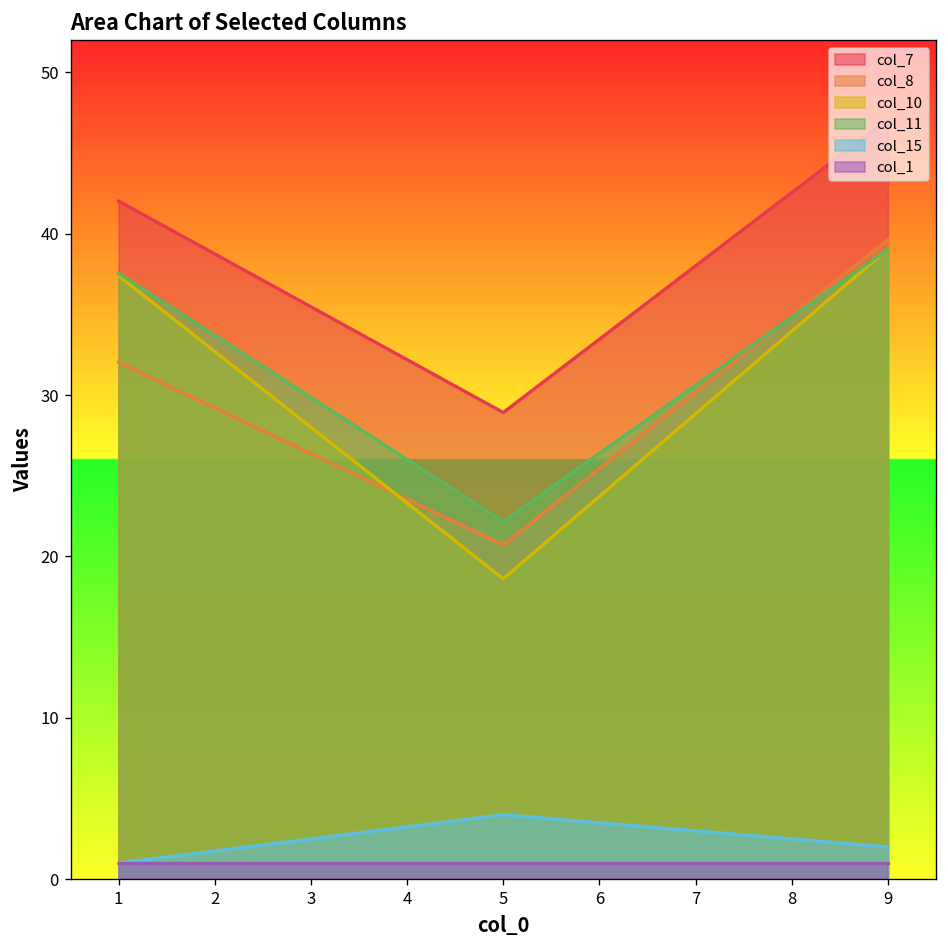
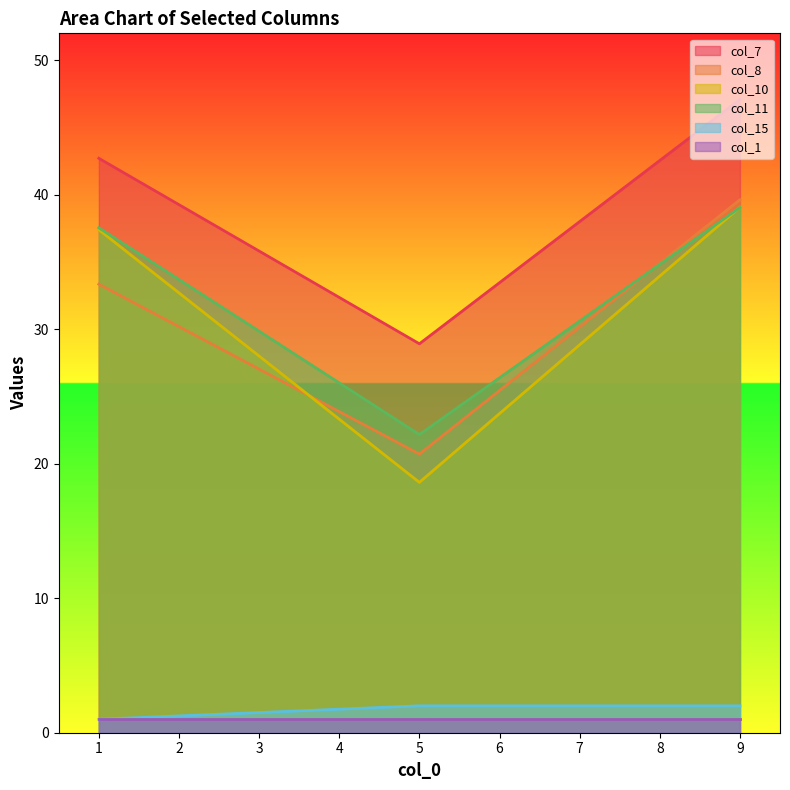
  {
    "col_7": {
-     "1": 42.0,
+     "1": 42.7,
      "5": 28.9
    },
    "col_8": {
-     "1": 32.0,
+     "1": 33.4,
      "5": 20.7,
      "9": 39.6
    },
    "col_10": {
      "5": 18.6
    },
    "col_11": {
      "5": 22.2
    },
    "col_15": {
-     "5": 4,
+     "5": 2,
      "9": 2
    },
    "col_1": {
      "5": 1.0,
      "9": 1.0
    }
  }
